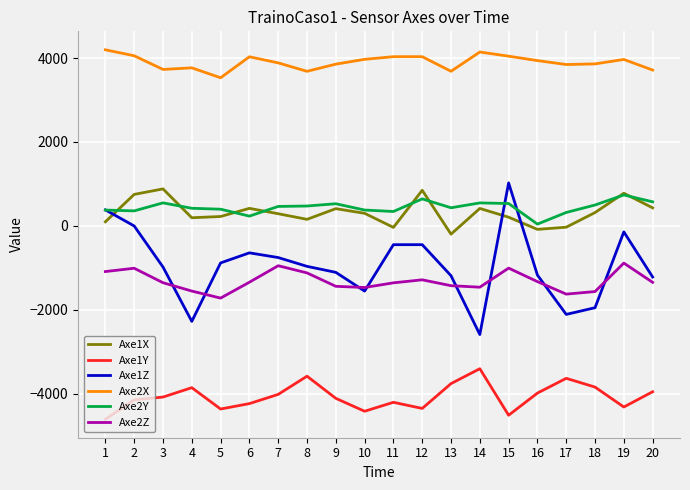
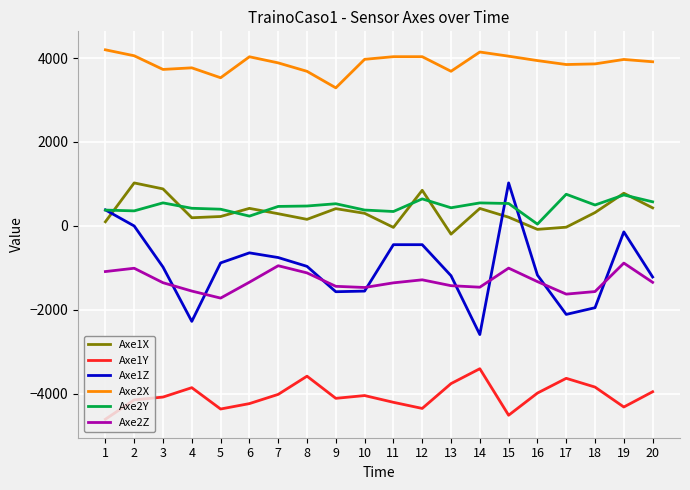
  {
    "Axe1X": {
      "1": 100,
-     "2": 700,
+     "2": 1000,
      "3": 900,
      "4": 200,
      "5": 200,
      "6": 400,
      "7": 300,
      "8": 200,
      "9": 400,
      "10": 300,
      "11": 0,
      "12": 800,
      "13": -200,
      "14": 400,
      "15": 200,
      "16": -100,
      "17": 0,
      "18": 300,
      "20": 400
    },
    "Axe1Y": {
      "3": -4100,
      "4": -3900,
      "5": -4400,
      "6": -4200,
      "7": -4000,
      "8": -3600,
      "9": -4100,
-     "10": -4400,
+     "10": -4000,
      "11": -4200,
      "12": -4400,
      "13": -3800,
      "14": -3400,
      "15": -4500,
      "16": -4000,
      "17": -3600,
      "18": -3800,
      "19": -4300,
      "20": -4000
    },
    "Axe1Z": {
      "2": 0,
      "3": -1000,
      "4": -2300,
      "5": -900,
      "6": -600,
      "7": -800,
      "8": -1000,
-     "9": -1100,
+     "9": -1600,
      "10": -1600,
      "11": -500,
      "12": -500,
      "13": -1200,
      "14": -2600,
      "15": 1000,
      "16": -1200,
      "17": -2100,
      "18": -2000,
      "19": -100,
      "20": -1200
    },
    "Axe2X": {
      "1": 4200,
      "2": 4100,
      "3": 3700,
      "4": 3800,
      "5": 3500,
      "6": 4000,
      "7": 3900,
      "8": 3700,
-     "9": 3900,
+     "9": 3300,
      "10": 4000,
      "11": 4000,
      "12": 4000,
      "13": 3700,
      "14": 4100,
      "15": 4000,
      "16": 3900,
      "17": 3800,
      "18": 3900,
      "19": 4000,
-     "20": 3700
+     "20": 3900
    },
    "Axe2Y": {
      "2": 400,
      "3": 500,
      "4": 400,
      "5": 400,
      "6": 200,
      "7": 500,
      "8": 500,
      "9": 500,
      "10": 400,
      "11": 300,
      "12": 600,
      "13": 400,
      "14": 500,
      "15": 500,
      "16": 0,
-     "17": 300,
+     "17": 800,
      "18": 500,
      "20": 600
    },
    "Axe2Z": {
      "1": -1100,
      "2": -1000,
      "3": -1400,
      "4": -1600,
      "5": -1700,
      "6": -1300,
      "7": -1000,
      "8": -1100,
      "9": -1400,
      "10": -1500,
      "11": -1400,
      "12": -1300,
      "13": -1400,
      "14": -1500,
      "15": -1000,
      "16": -1300,
      "17": -1600,
      "18": -1600,
      "19": -900,
      "20": -1300
    }
  }
